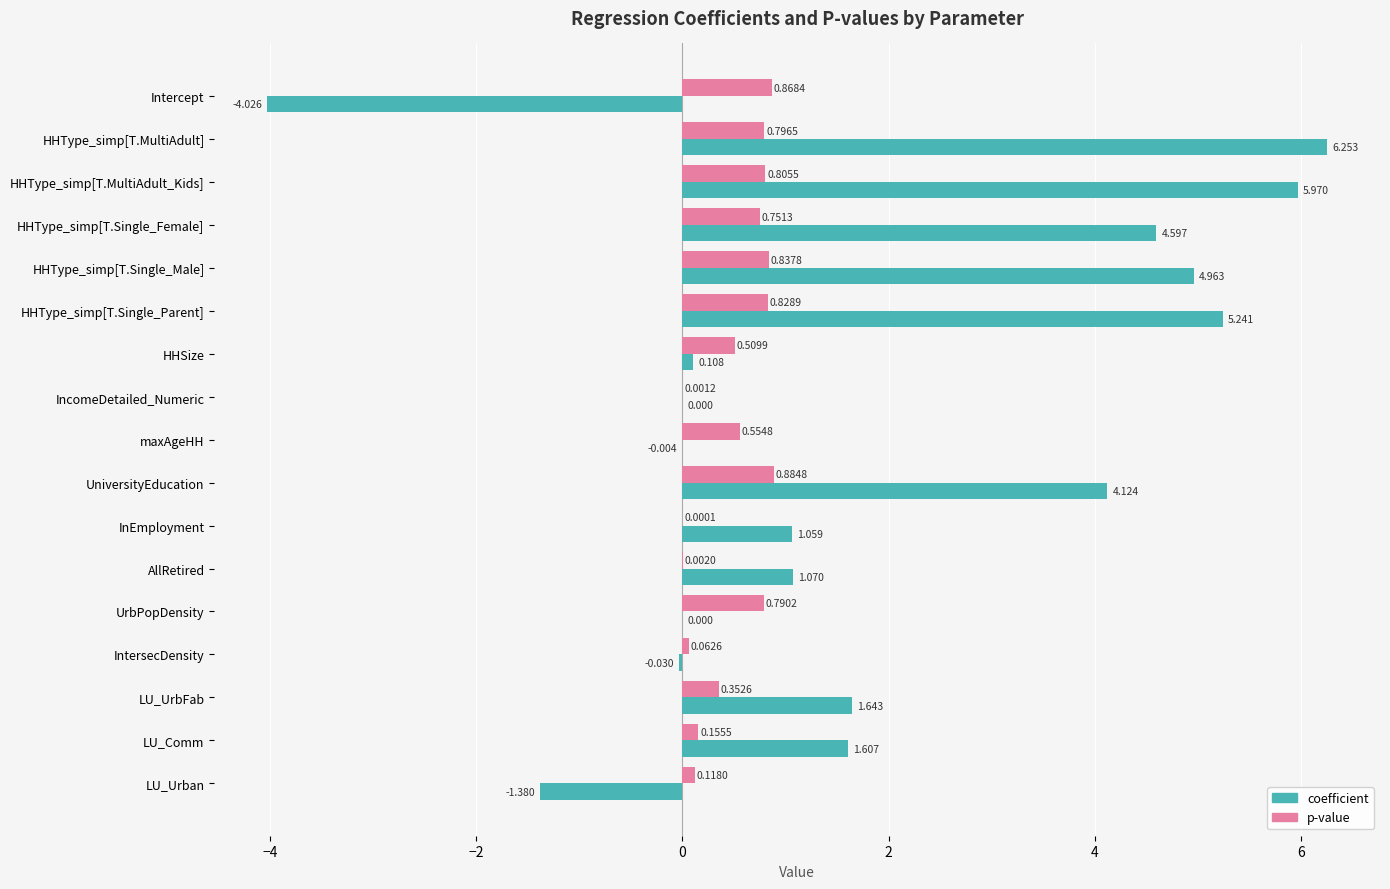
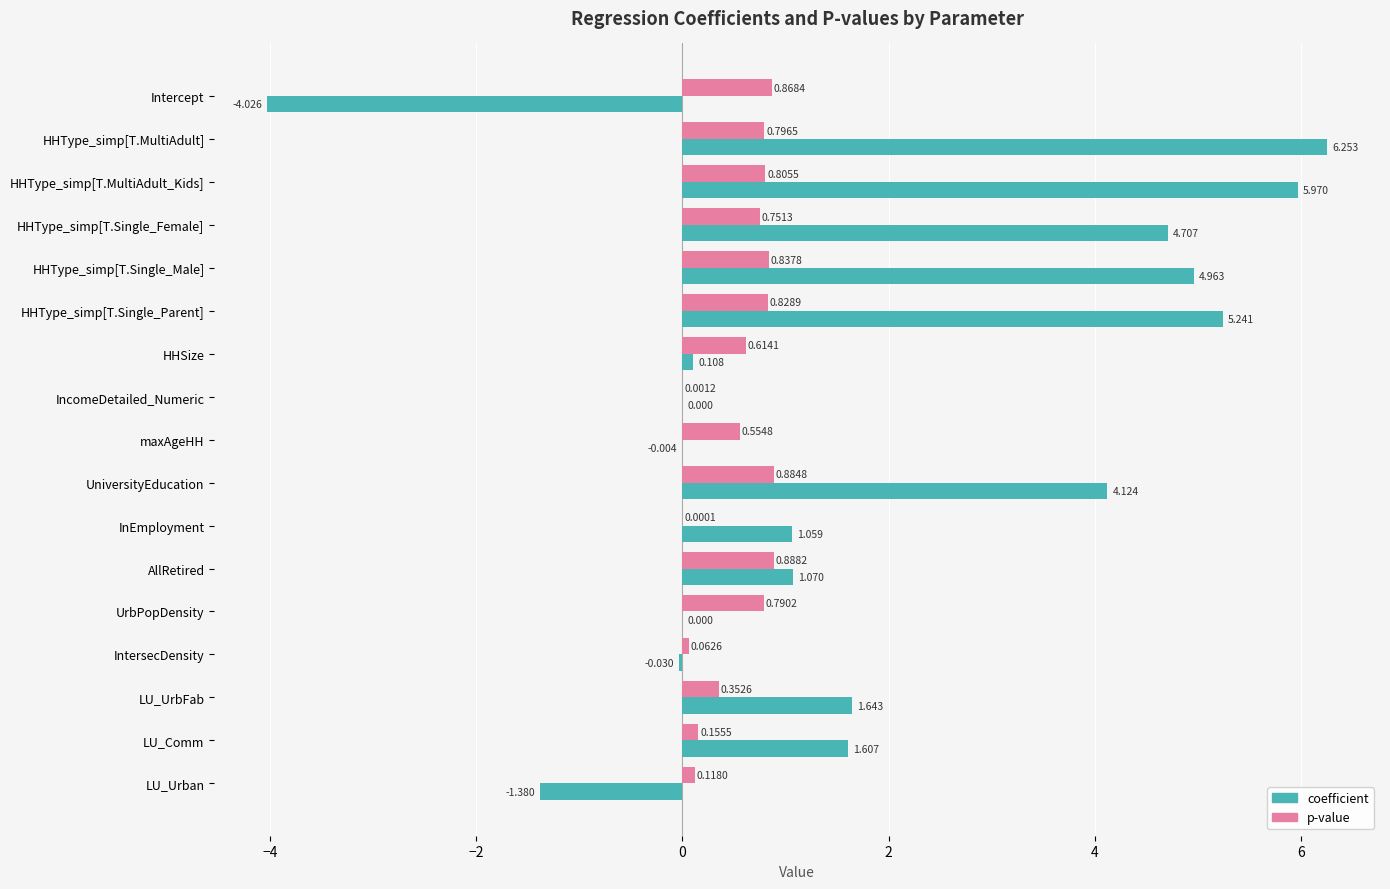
  {
    "coefficient": {
      "Intercept": -4.026,
      "HHType_simp[T.MultiAdult]": 6.253,
      "HHType_simp[T.MultiAdult_Kids]": 5.970,
-     "HHType_simp[T.Single_Female]": 4.597,
+     "HHType_simp[T.Single_Female]": 4.707,
      "HHType_simp[T.Single_Male]": 4.963,
      "HHType_simp[T.Single_Parent]": 5.241,
      "HHSize": 0.108,
      "IncomeDetailed_Numeric": 0.000,
      "maxAgeHH": -0.004,
      "UniversityEducation": 4.124,
      "InEmployment": 1.059,
      "AllRetired": 1.070,
      "UrbPopDensity": 0.000,
      "IntersecDensity": -0.030,
      "LU_UrbFab": 1.643,
      "LU_Comm": 1.607,
      "LU_Urban": -1.380
    },
    "p-value": {
      "Intercept": 0.8684,
      "HHType_simp[T.MultiAdult]": 0.7965,
      "HHType_simp[T.MultiAdult_Kids]": 0.8055,
      "HHType_simp[T.Single_Female]": 0.7513,
      "HHType_simp[T.Single_Male]": 0.8378,
      "HHType_simp[T.Single_Parent]": 0.8289,
-     "HHSize": 0.5099,
+     "HHSize": 0.6141,
      "IncomeDetailed_Numeric": 0.0012,
      "maxAgeHH": 0.5548,
      "UniversityEducation": 0.8848,
      "InEmployment": 0.0001,
-     "AllRetired": 0.0020,
+     "AllRetired": 0.8882,
      "UrbPopDensity": 0.7902,
      "IntersecDensity": 0.0626,
      "LU_UrbFab": 0.3526,
      "LU_Comm": 0.1555,
      "LU_Urban": 0.1180
    }
  }
